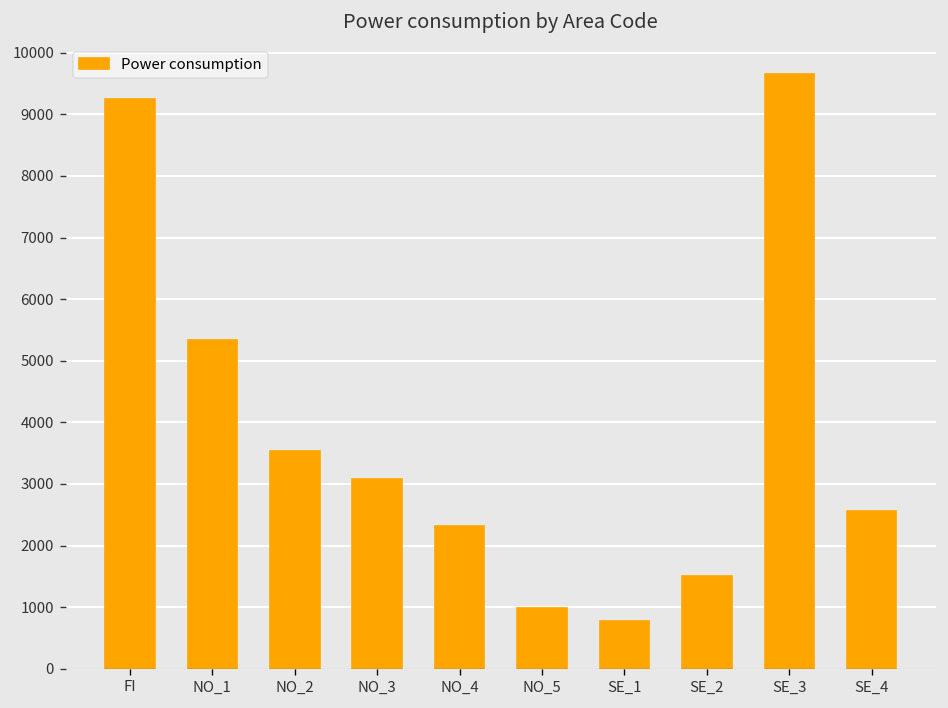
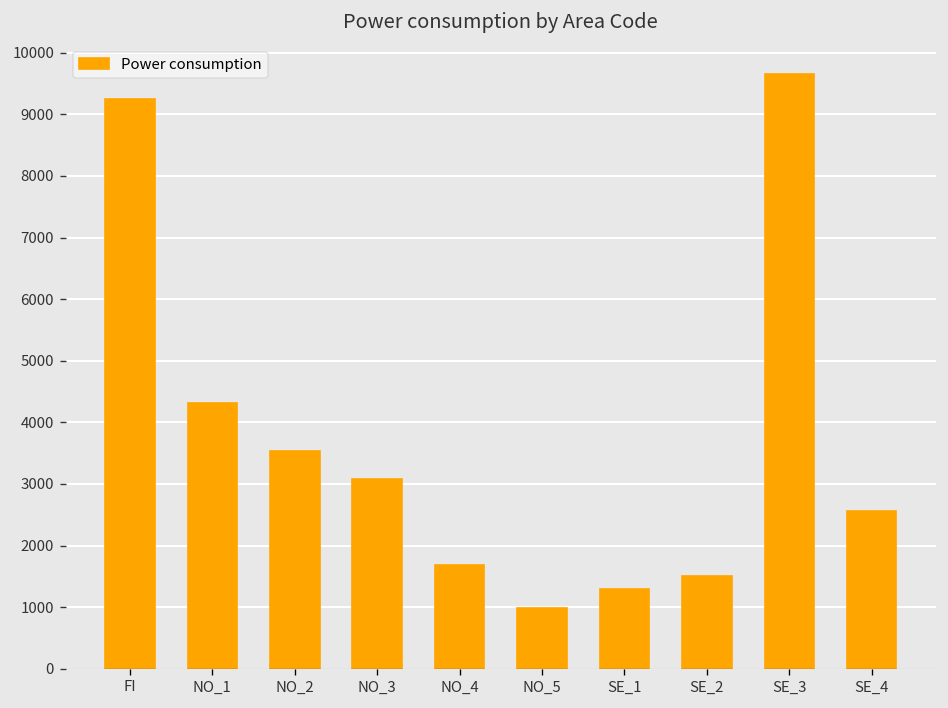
  {
    "FI": 9200,
-   "NO_1": 5300,
+   "NO_1": 4300,
    "NO_2": 3500,
    "NO_3": 3100,
-   "NO_4": 2300,
+   "NO_4": 1700,
    "NO_5": 1000,
-   "SE_1": 800,
+   "SE_1": 1300,
    "SE_2": 1500,
    "SE_3": 9700,
    "SE_4": 2600
  }
